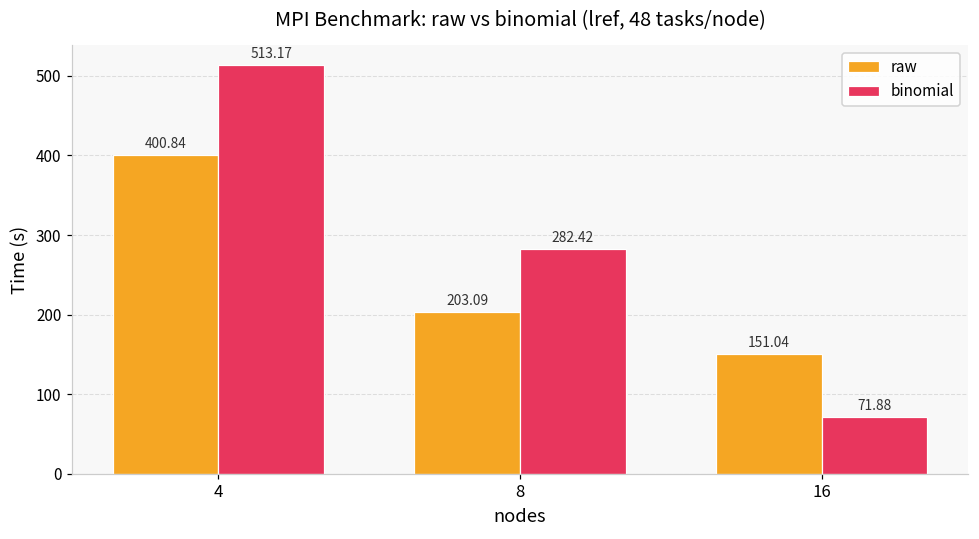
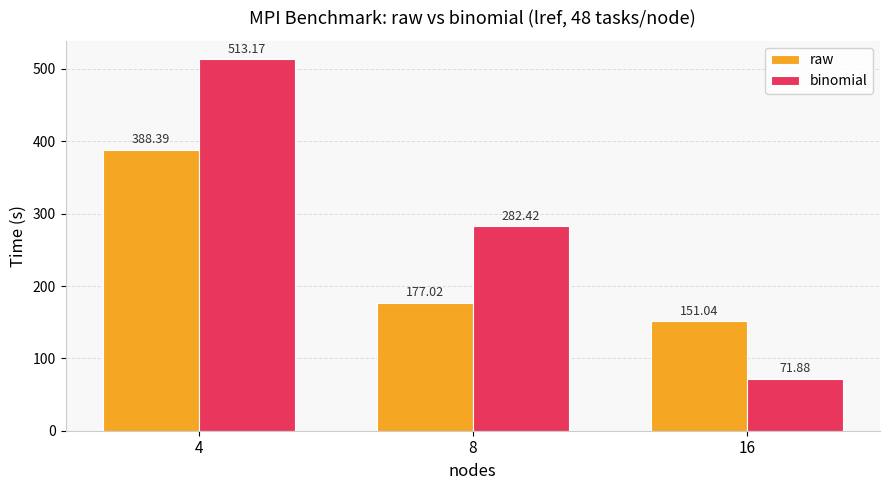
  {
    "raw": {
-     "4": 400.84,
-     "8": 203.09,
+     "4": 388.39,
+     "8": 177.02,
      "16": 151.04
    },
    "binomial": {
      "4": 513.17,
      "8": 282.42,
      "16": 71.88
    }
  }
